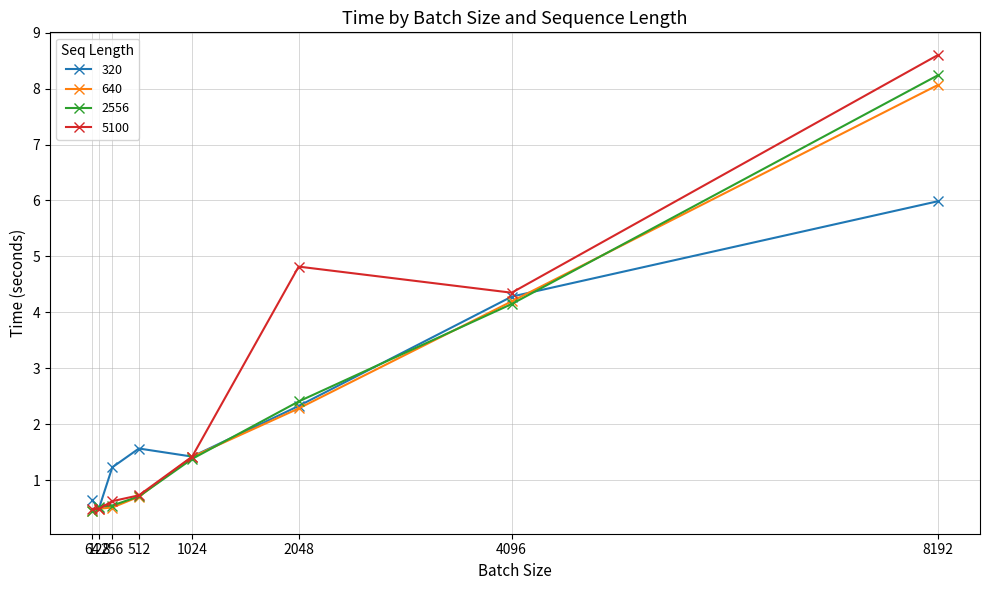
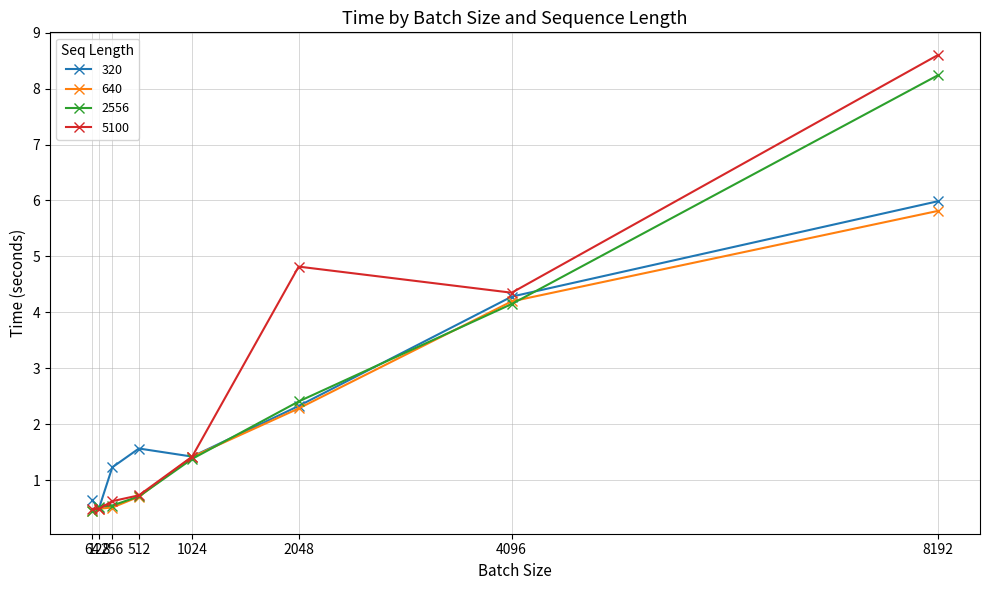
  {
    "320": {
      "512": 1.6,
      "4096": 4.3,
      "8192": 6.0
    },
    "640": {
      "4096": 4.2,
-     "8192": 8.1
+     "8192": 5.8
    },
    "2556": {
      "2048": 2.4,
      "4096": 4.1,
      "8192": 8.2
    },
    "5100": {
      "2048": 4.8,
      "4096": 4.4,
      "8192": 8.6
    }
  }
